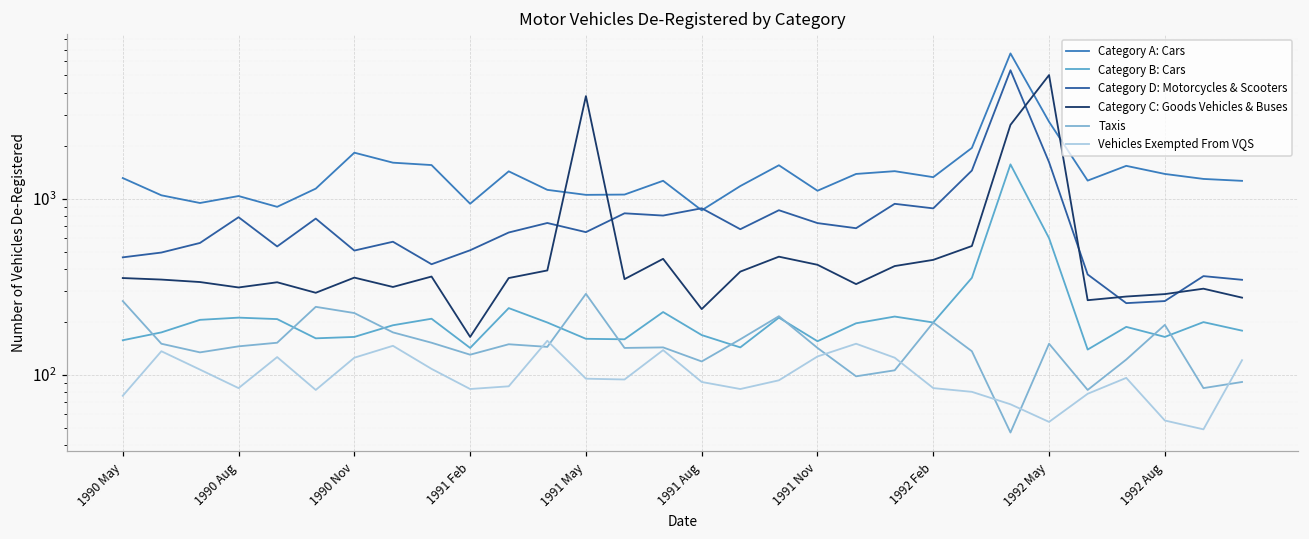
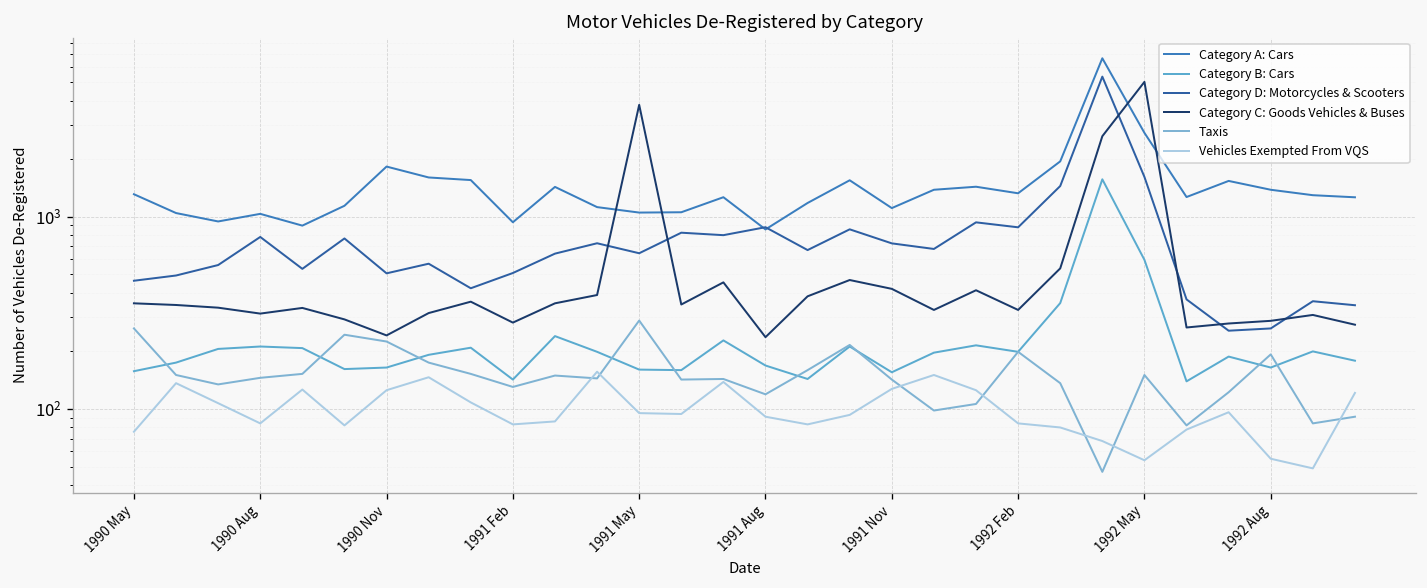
  {
    "Category C: Goods Vehicles & Buses": {
      "1990 May": 350,
      "1990 Aug": 310,
-     "1990 Nov": 360,
-     "1991 Feb": 160,
+     "1990 Nov": 240,
+     "1991 Feb": 280,
      "1991 May": 3800,
      "1991 Aug": 240,
      "1991 Nov": 420,
-     "1992 Feb": 450,
+     "1992 Feb": 330,
      "1992 May": 5000,
      "1992 Aug": 290
    }
  }
